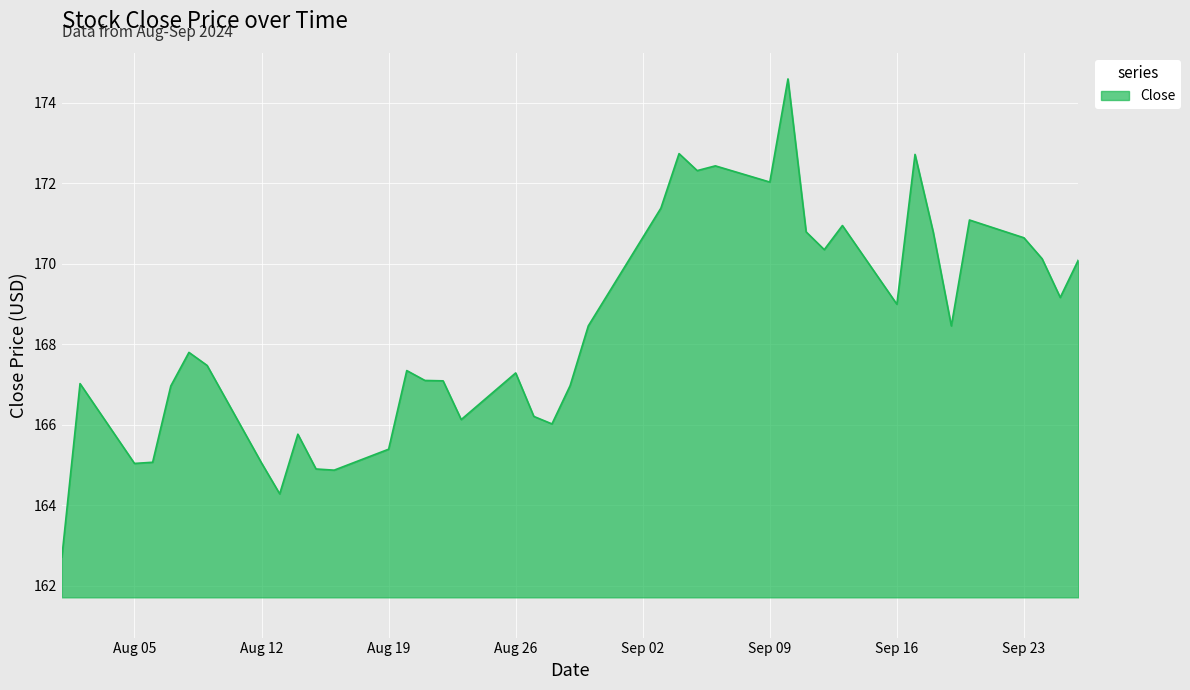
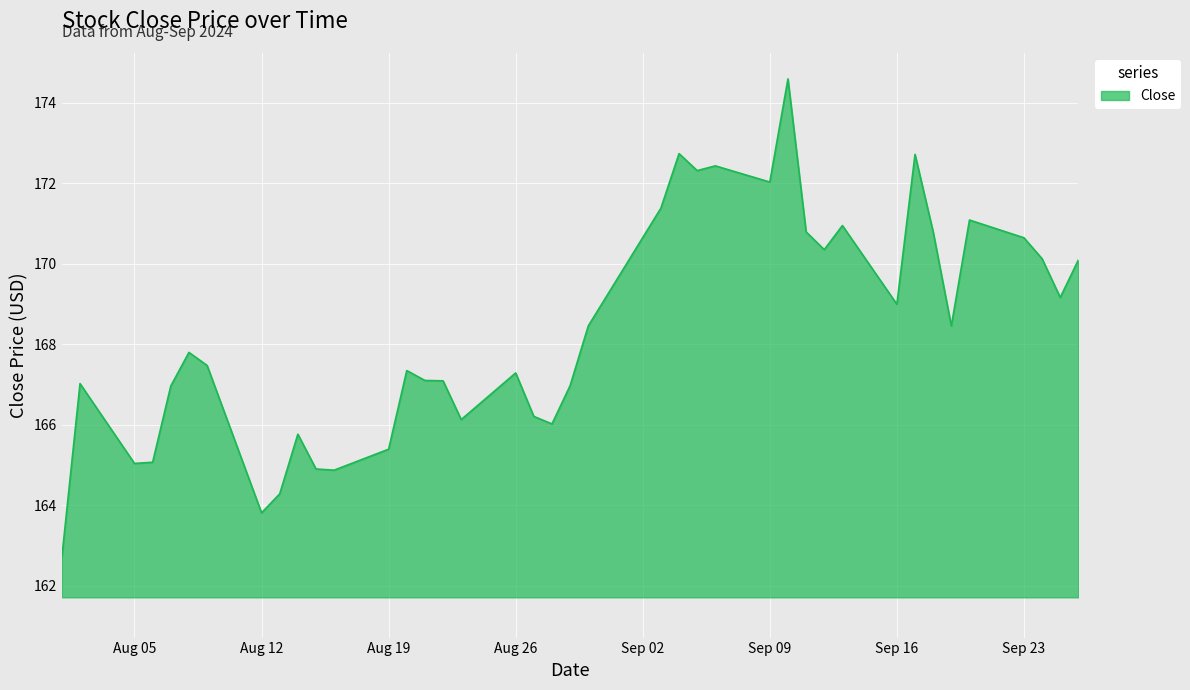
  {
    "Aug 05": 165.0,
-   "Aug 12": 165.0,
+   "Aug 12": 163.8,
    "Aug 19": 165.4,
    "Aug 26": 167.3,
    "Sep 09": 172.0,
    "Sep 16": 169.0,
    "Sep 23": 170.6
  }
